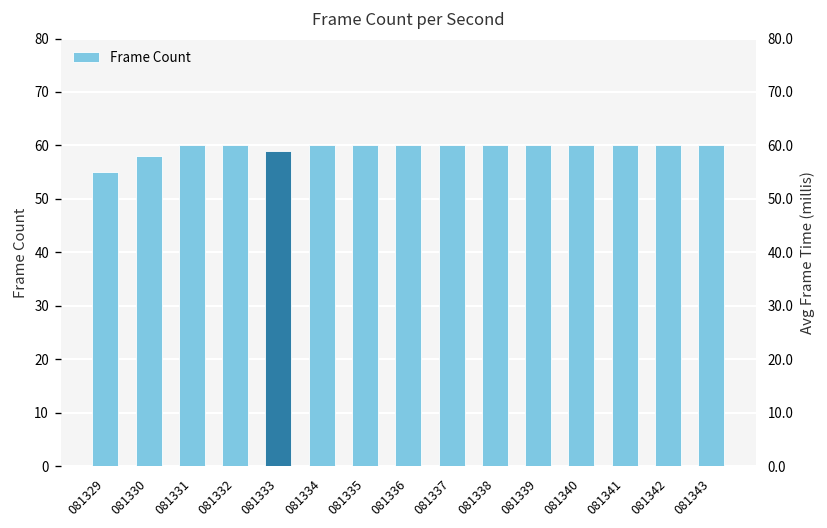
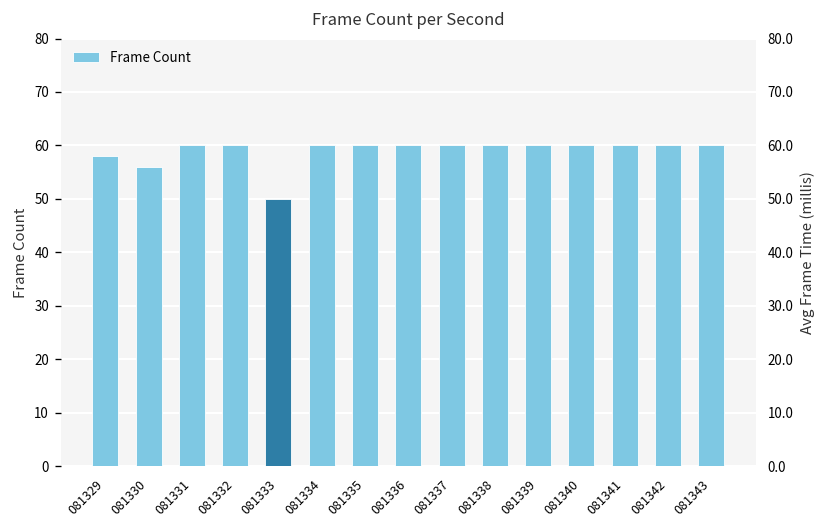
  {
-   "081329": 55,
-   "081330": 58,
+   "081329": 58,
+   "081330": 56,
    "081331": 60,
    "081332": 60,
-   "081333": 59,
+   "081333": 50,
    "081334": 60,
    "081335": 60,
    "081336": 60,
    "081337": 60,
    "081338": 60,
    "081339": 60,
    "081340": 60,
    "081341": 60,
    "081342": 60,
    "081343": 60
  }
